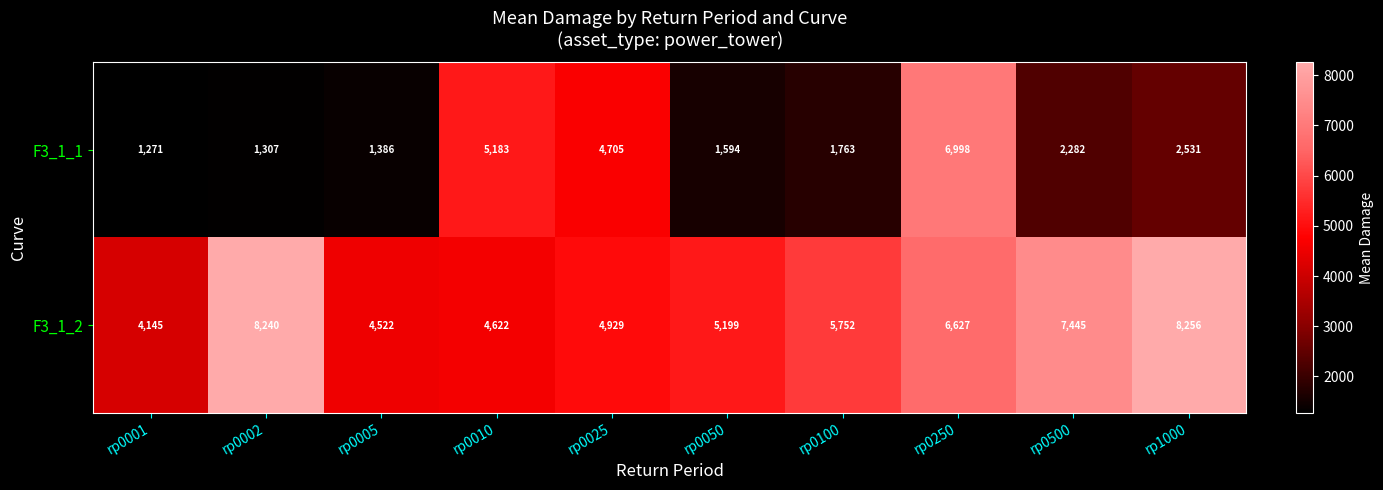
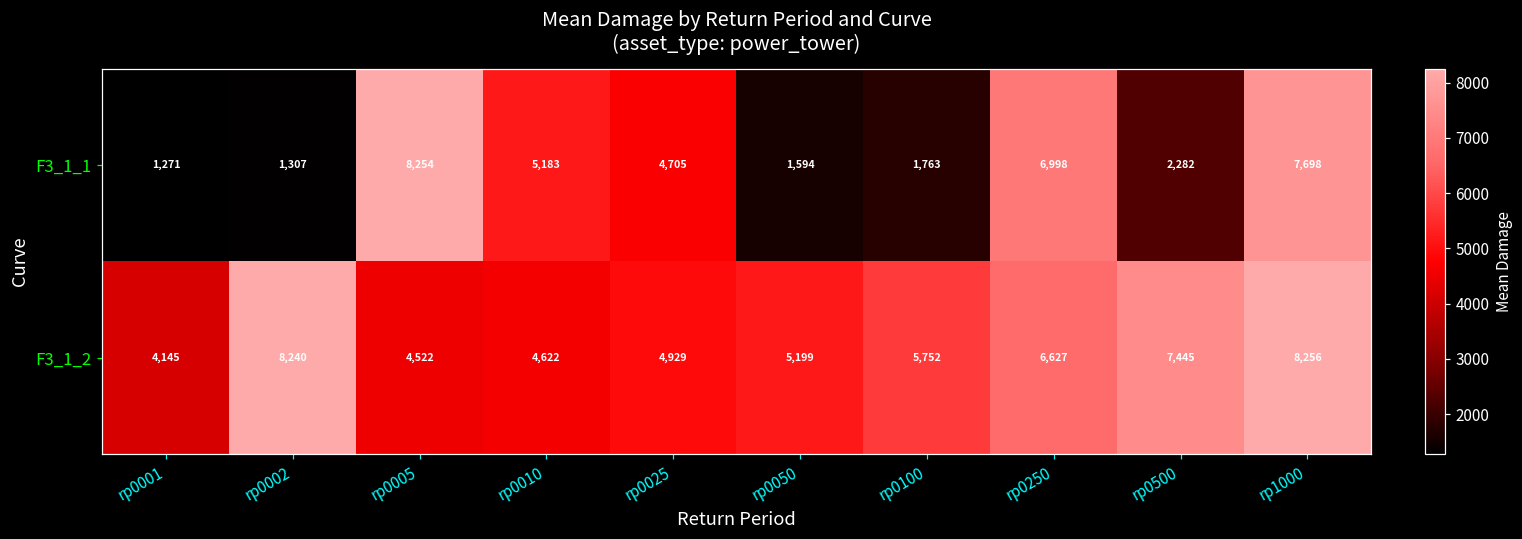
  {
    "F3_1_1": {
      "rp0001": "1,271",
      "rp0002": "1,307",
-     "rp0005": "1,386",
+     "rp0005": "8,254",
      "rp0010": "5,183",
      "rp0025": "4,705",
      "rp0050": "1,594",
      "rp0100": "1,763",
      "rp0250": "6,998",
      "rp0500": "2,282",
-     "rp1000": "2,531"
+     "rp1000": "7,698"
    },
    "F3_1_2": {
      "rp0001": "4,145",
      "rp0002": "8,240",
      "rp0005": "4,522",
      "rp0010": "4,622",
      "rp0025": "4,929",
      "rp0050": "5,199",
      "rp0100": "5,752",
      "rp0250": "6,627",
      "rp0500": "7,445",
      "rp1000": "8,256"
    }
  }
